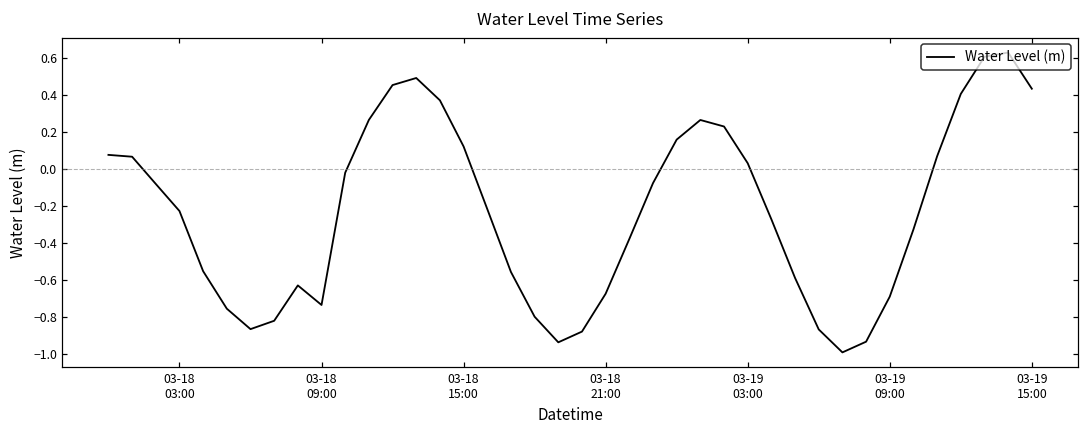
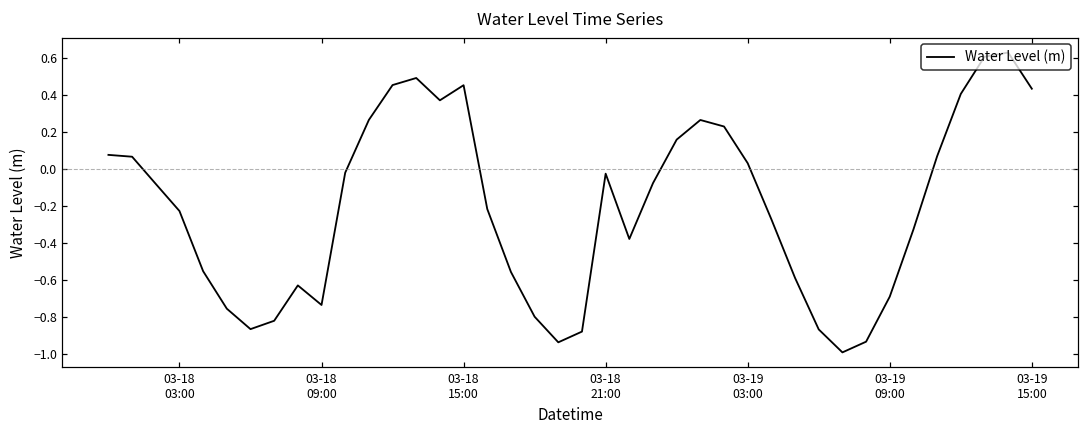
  {
    "03-18 03:00": -0.23,
    "03-18 09:00": -0.73,
-   "03-18 15:00": 0.12,
-   "03-18 21:00": -0.67,
+   "03-18 15:00": 0.45,
+   "03-18 21:00": -0.02,
    "03-19 03:00": 0.03,
    "03-19 09:00": -0.69,
    "03-19 15:00": 0.44
  }
